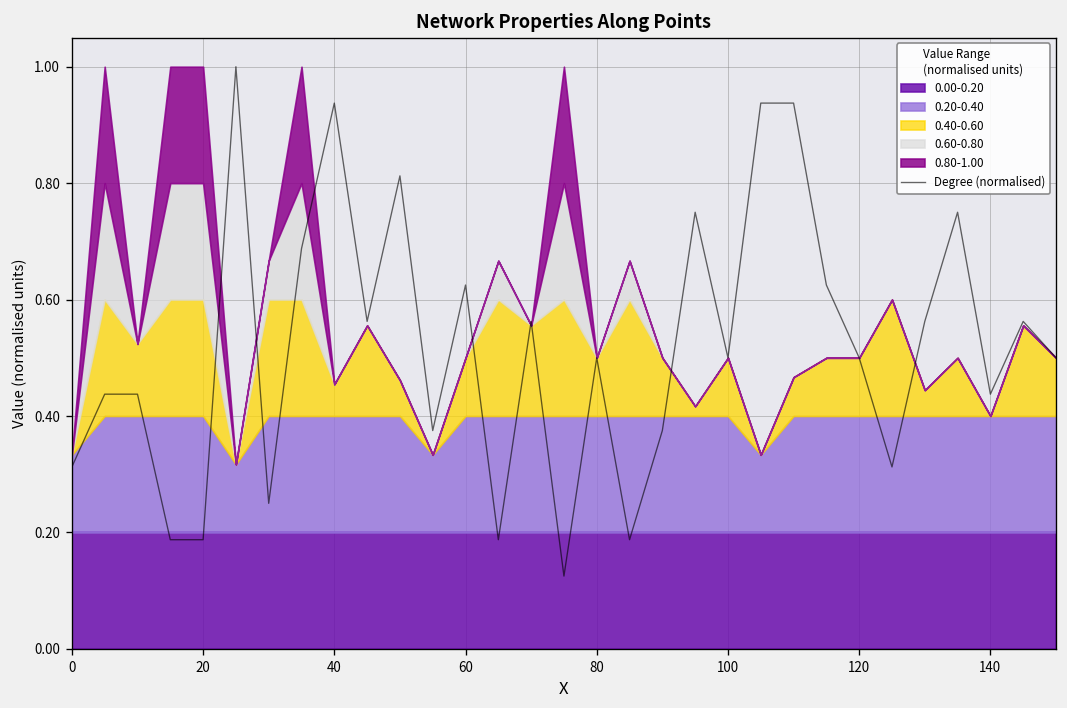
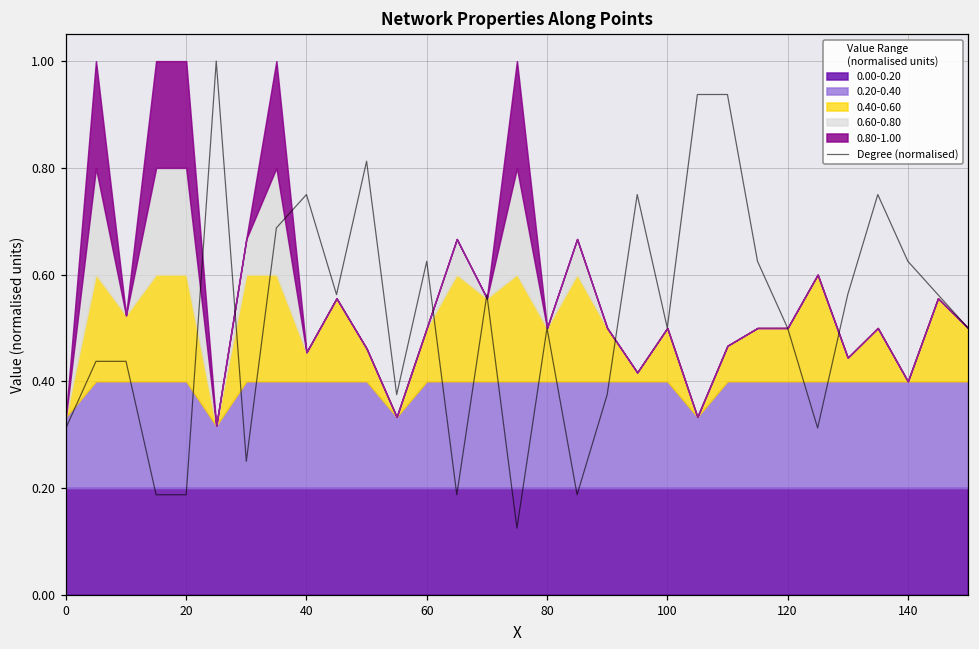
  {
    "Degree (normalised)": {
      "0": 0.31,
      "20": 0.19,
-     "40": 0.94,
+     "40": 0.75,
      "60": 0.63,
-     "140": 0.44
+     "140": 0.63
    }
  }
